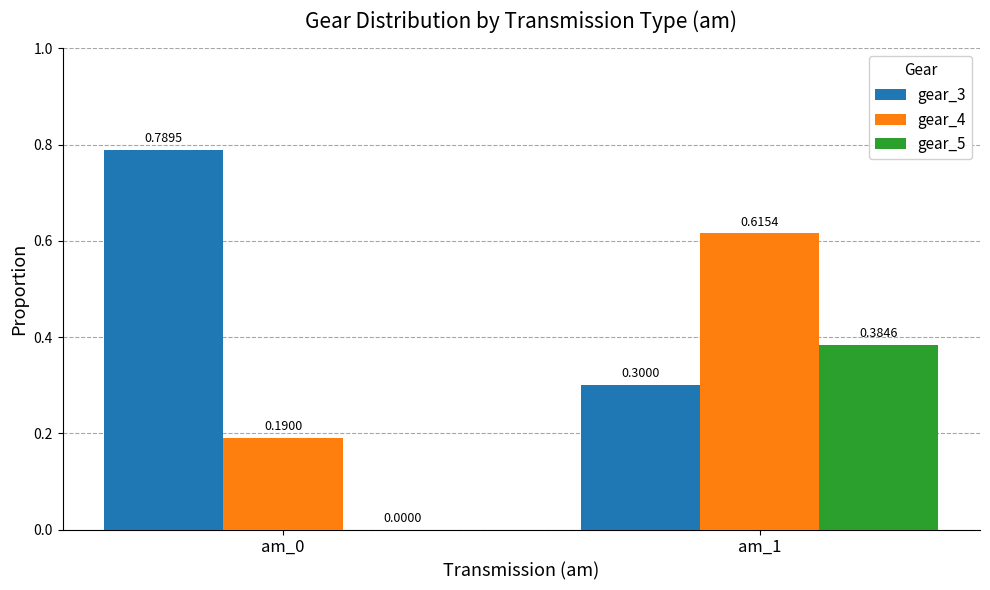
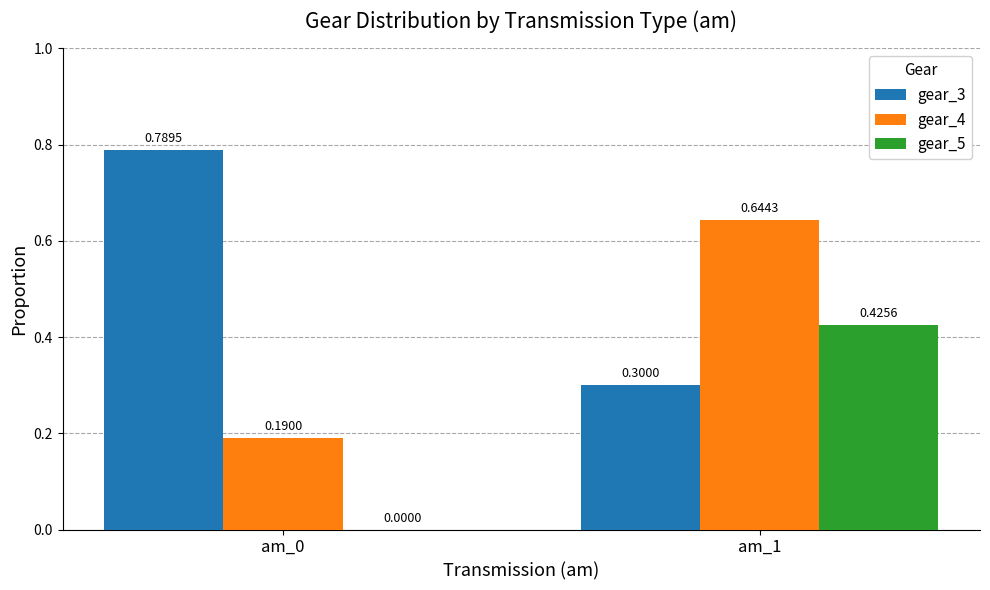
  {
    "gear_3": {
      "am_0": 0.7895,
      "am_1": 0.3000
    },
    "gear_4": {
      "am_0": 0.1900,
-     "am_1": 0.6154
+     "am_1": 0.6443
    },
    "gear_5": {
      "am_0": 0.0000,
-     "am_1": 0.3846
+     "am_1": 0.4256
    }
  }
